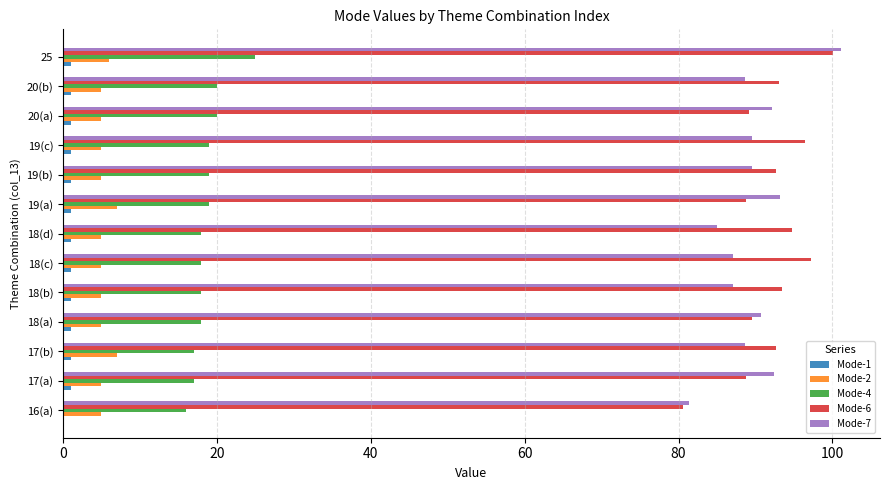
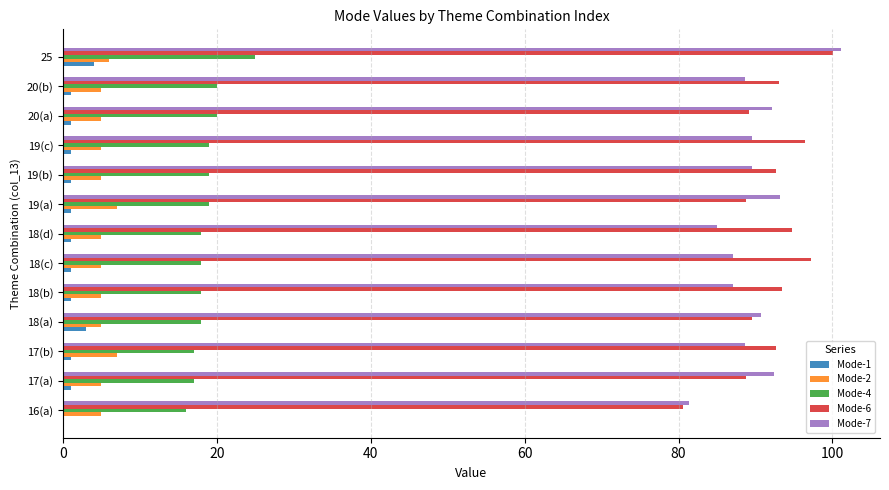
  {
    "Mode-1": {
-     "25": 1,
+     "25": 4,
      "20(b)": 1,
      "20(a)": 1,
      "19(c)": 1,
      "19(b)": 1,
      "19(a)": 1,
      "18(d)": 1,
      "18(c)": 1,
      "18(b)": 1,
-     "18(a)": 1,
+     "18(a)": 3,
      "17(b)": 1,
      "17(a)": 1,
      "16(a)": 0
    },
    "Mode-2": {
      "25": 6,
      "20(b)": 5,
      "20(a)": 5,
      "19(c)": 5,
      "19(b)": 5,
      "19(a)": 7,
      "18(d)": 5,
      "18(c)": 5,
      "18(b)": 5,
      "18(a)": 5,
      "17(b)": 7,
      "17(a)": 5,
      "16(a)": 5
    },
    "Mode-4": {
      "25": 25,
      "20(b)": 20,
      "20(a)": 20,
      "19(c)": 19,
      "19(b)": 19,
      "19(a)": 19,
      "18(d)": 18,
      "18(c)": 18,
      "18(b)": 18,
      "18(a)": 18,
      "17(b)": 17,
      "17(a)": 17,
      "16(a)": 16
    },
    "Mode-6": {
      "25": 100,
      "20(b)": 93,
      "20(a)": 89,
      "19(c)": 96,
      "19(b)": 93,
      "19(a)": 89,
      "18(d)": 95,
      "18(c)": 97,
      "18(b)": 93,
      "18(a)": 90,
      "17(b)": 93,
      "17(a)": 89,
      "16(a)": 81
    },
    "Mode-7": {
      "25": 101,
      "20(b)": 89,
      "20(a)": 92,
      "19(c)": 89,
      "19(b)": 89,
      "19(a)": 93,
      "18(d)": 85,
      "18(c)": 87,
      "18(b)": 87,
      "18(a)": 91,
      "17(b)": 89,
      "17(a)": 92,
      "16(a)": 81
    }
  }
